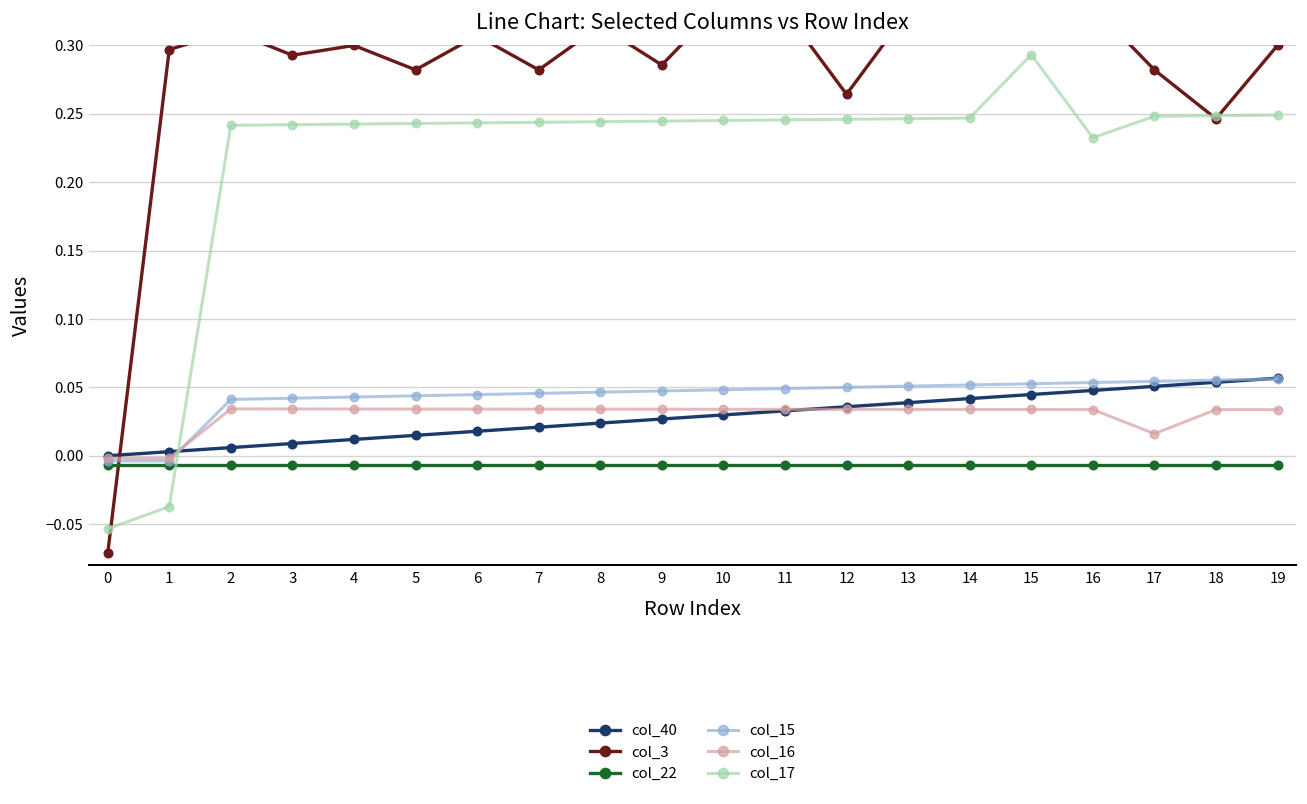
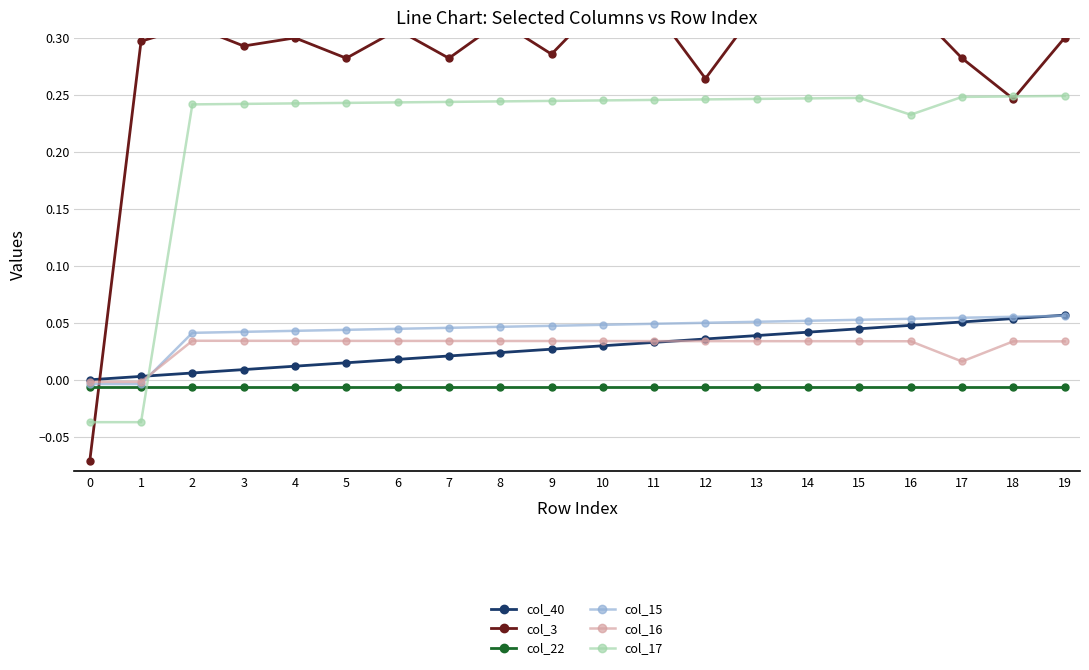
  {
    "col_40": {
      "1": 0.003,
      "2": 0.006,
      "3": 0.009,
      "4": 0.012,
      "5": 0.015,
      "6": 0.018,
      "7": 0.021,
      "8": 0.024,
      "9": 0.027,
      "10": 0.030,
      "13": 0.039,
      "14": 0.042,
      "15": 0.045,
      "16": 0.048,
      "17": 0.051
    },
    "col_3": {
      "0": -0.071,
      "1": 0.297,
      "3": 0.293,
      "4": 0.300,
      "5": 0.282,
      "7": 0.282,
      "9": 0.286,
      "12": 0.264,
      "17": 0.282,
      "19": 0.300
    },
    "col_22": {
      "0": -0.006,
      "1": -0.006,
      "2": -0.006,
      "3": -0.006,
      "4": -0.006,
      "5": -0.006,
      "6": -0.006,
      "7": -0.006,
      "8": -0.006,
      "9": -0.006,
      "10": -0.006,
      "11": -0.006,
      "12": -0.006,
      "13": -0.006,
      "14": -0.006,
      "15": -0.006,
      "16": -0.006,
      "17": -0.006,
      "18": -0.006,
      "19": -0.006
    },
    "col_15": {
      "2": 0.041,
      "3": 0.042,
      "4": 0.043,
      "5": 0.044,
      "6": 0.045,
      "7": 0.046,
      "8": 0.046,
      "9": 0.047,
      "10": 0.048,
      "11": 0.049,
      "12": 0.050,
      "13": 0.051,
      "14": 0.052,
      "15": 0.053,
      "16": 0.054,
      "17": 0.054
    },
    "col_16": {
      "2": 0.034,
      "3": 0.034,
      "4": 0.034,
      "5": 0.034,
      "6": 0.034,
      "7": 0.034,
      "8": 0.034,
      "9": 0.034,
      "10": 0.034,
      "13": 0.034,
      "14": 0.034,
      "15": 0.034,
      "16": 0.034,
      "17": 0.016,
      "18": 0.034,
      "19": 0.034
    },
    "col_17": {
-     "0": -0.053,
+     "0": -0.037,
      "1": -0.037,
      "2": 0.242,
      "3": 0.242,
      "4": 0.243,
      "5": 0.243,
      "6": 0.243,
      "7": 0.244,
      "8": 0.244,
      "9": 0.245,
      "10": 0.245,
      "11": 0.246,
      "12": 0.246,
      "13": 0.246,
      "14": 0.247,
-     "15": 0.293,
+     "15": 0.247,
      "16": 0.233,
      "17": 0.248,
      "19": 0.249
    }
  }
